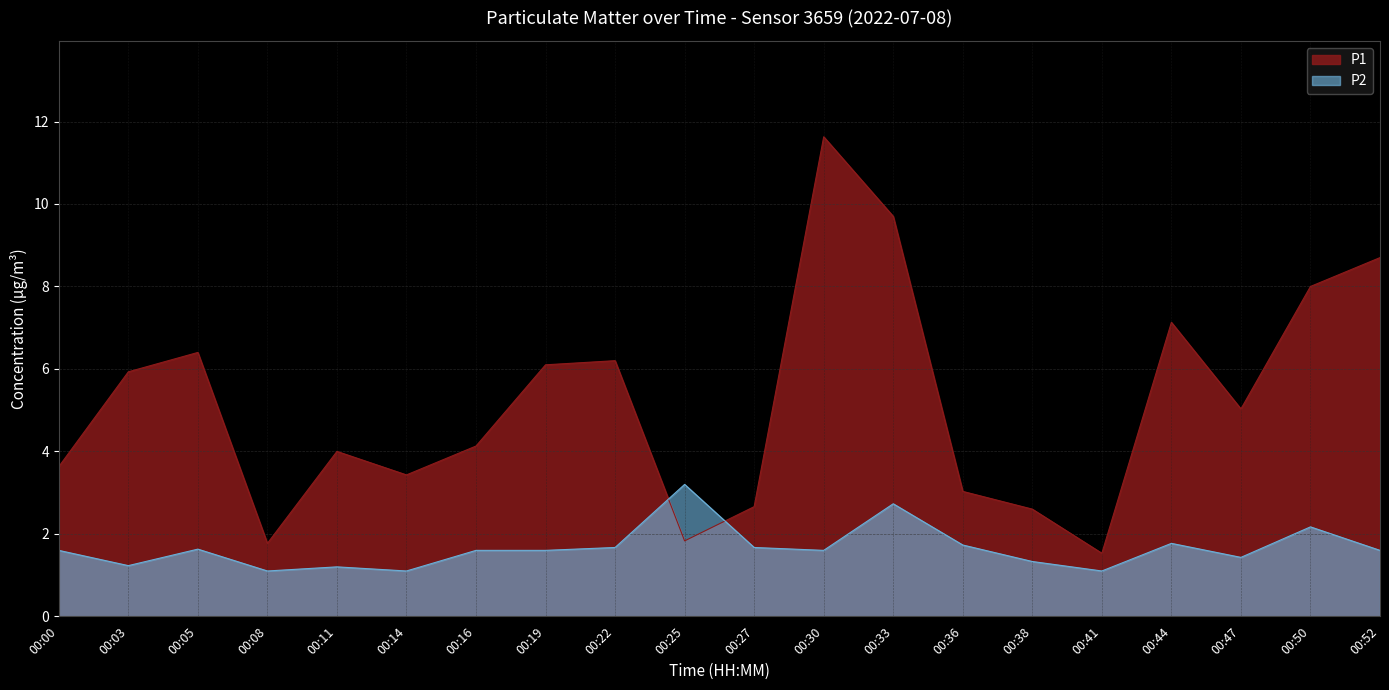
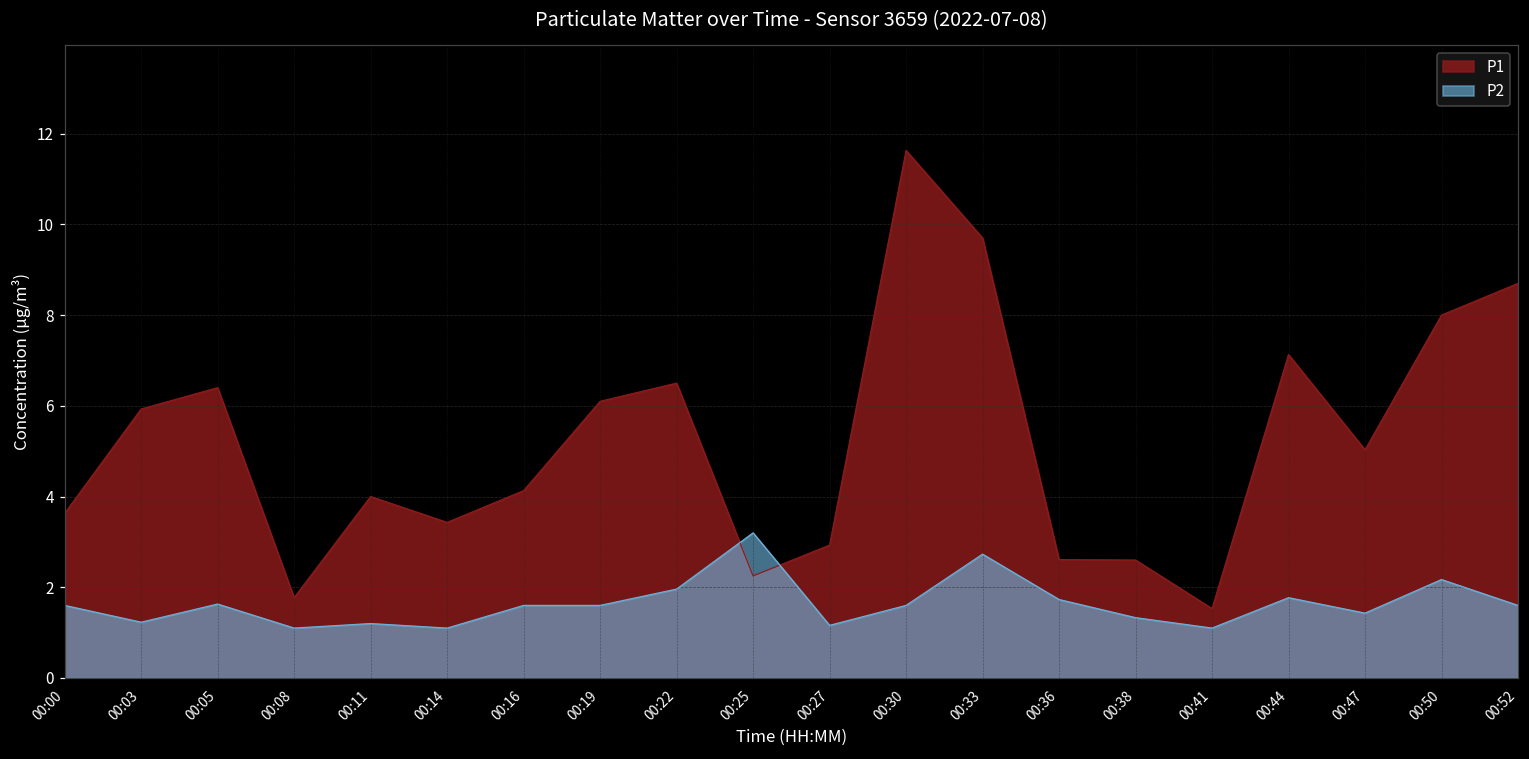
  {
    "P1": {
      "00:00": 3.6,
      "00:03": 5.9,
      "00:05": 6.4,
      "00:08": 1.8,
      "00:11": 4.0,
      "00:14": 3.4,
      "00:16": 4.1,
      "00:19": 6.1,
-     "00:22": 6.2,
-     "00:25": 1.8,
-     "00:27": 2.7,
+     "00:22": 6.5,
+     "00:25": 2.3,
+     "00:27": 2.9,
      "00:30": 11.6,
      "00:33": 9.7,
-     "00:36": 3.0,
+     "00:36": 2.6,
      "00:38": 2.6,
      "00:41": 1.5,
      "00:44": 7.1,
      "00:47": 5.0,
      "00:50": 8.0,
      "00:52": 8.7
    },
    "P2": {
      "00:00": 1.6,
      "00:03": 1.2,
      "00:05": 1.6,
      "00:08": 1.1,
      "00:11": 1.2,
      "00:14": 1.1,
      "00:16": 1.6,
      "00:19": 1.6,
-     "00:22": 1.7,
+     "00:22": 2.0,
      "00:25": 3.2,
-     "00:27": 1.7,
+     "00:27": 1.2,
      "00:30": 1.6,
      "00:33": 2.7,
      "00:36": 1.7,
      "00:38": 1.3,
      "00:41": 1.1,
      "00:44": 1.8,
      "00:47": 1.4,
      "00:50": 2.2,
      "00:52": 1.6
    }
  }
